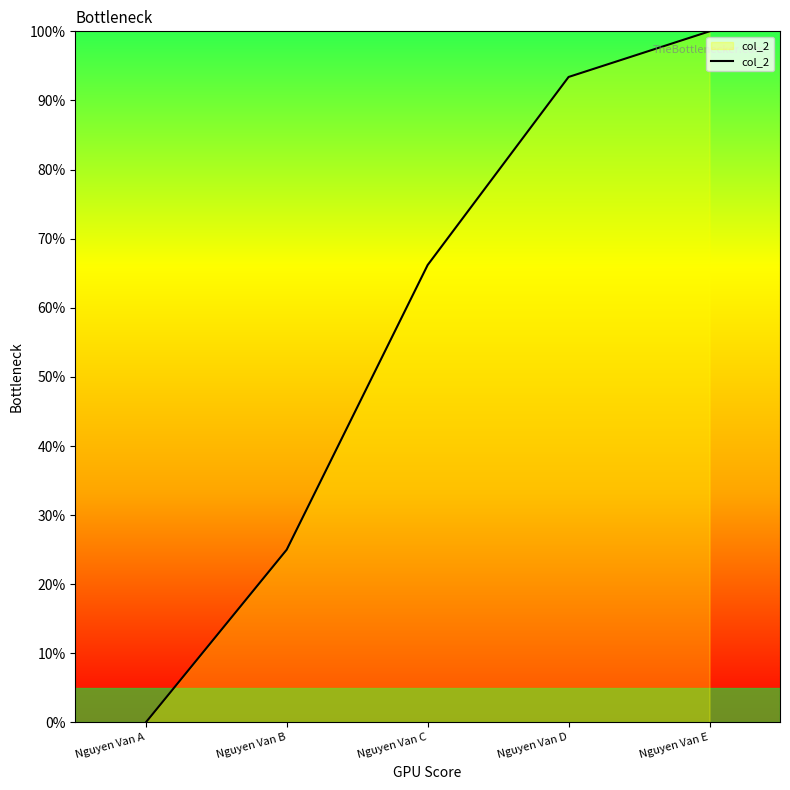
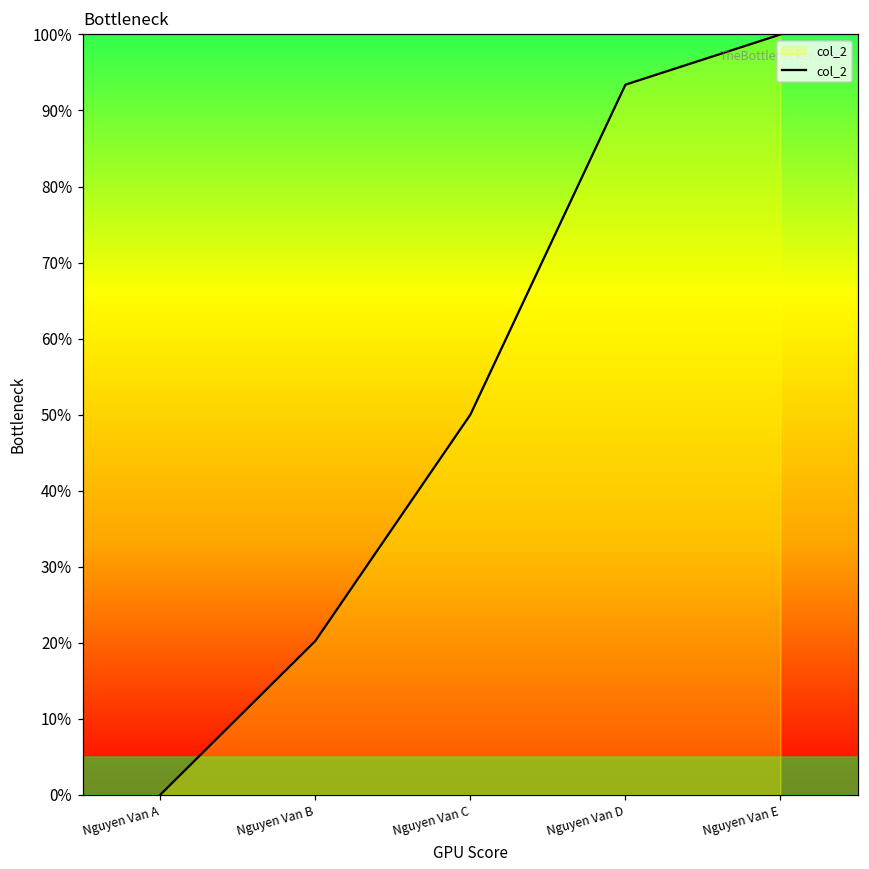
  {
-   "Nguyen Van B": "25%",
-   "Nguyen Van C": "66%",
+   "Nguyen Van B": "20%",
+   "Nguyen Van C": "50%",
    "Nguyen Van D": "93%",
    "Nguyen Van E": "100%"
  }
